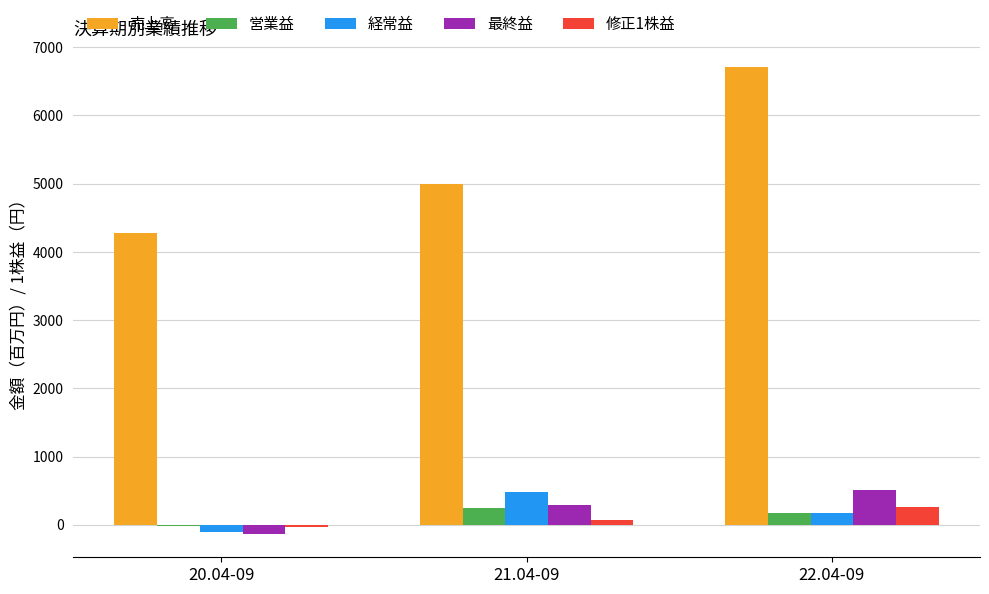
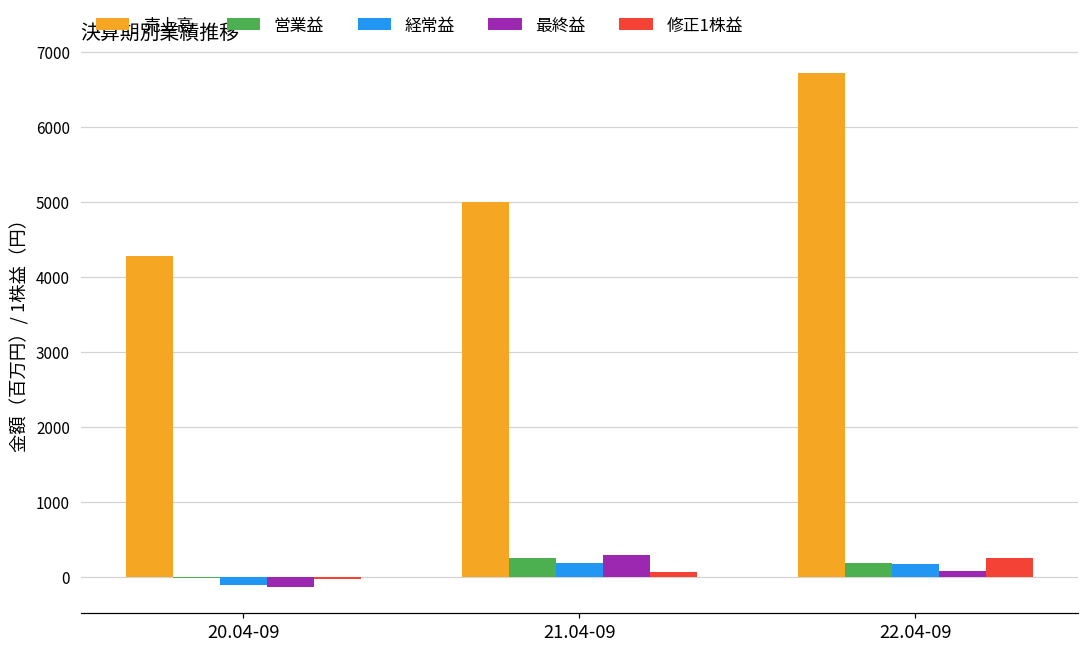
  {
    "売上高": {
      "20.04-09": 4300,
      "21.04-09": 5000,
      "22.04-09": 6700
    },
    "営業益": {
      "21.04-09": 200,
      "22.04-09": 200
    },
    "経常益": {
      "20.04-09": -100,
-     "21.04-09": 500,
+     "21.04-09": 200,
      "22.04-09": 200
    },
    "最終益": {
      "20.04-09": -100,
      "21.04-09": 300,
-     "22.04-09": 500
+     "22.04-09": 100
    },
    "修正1株益": {
      "21.04-09": 100,
      "22.04-09": 300
    }
  }
